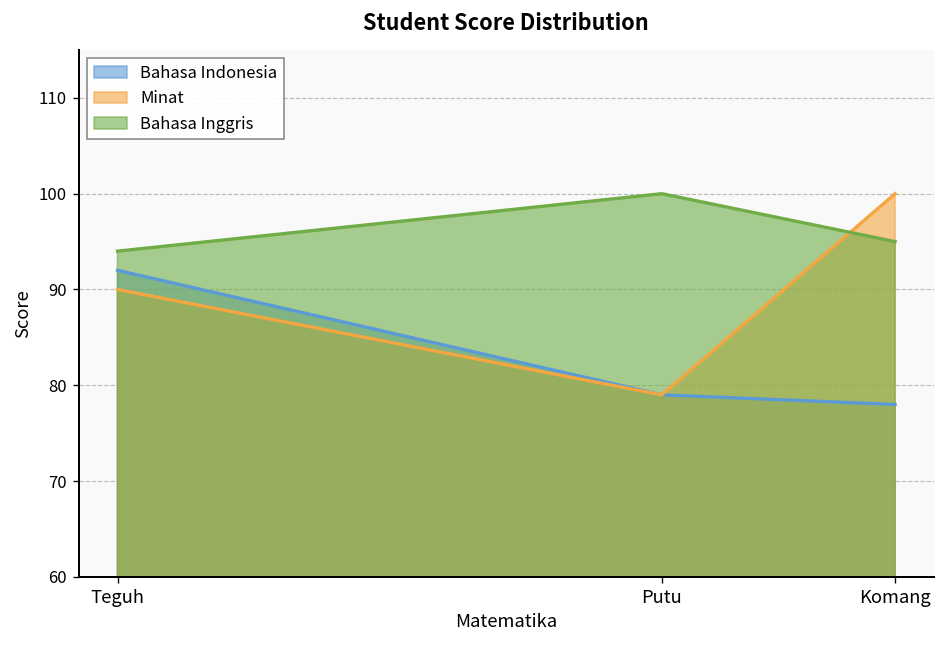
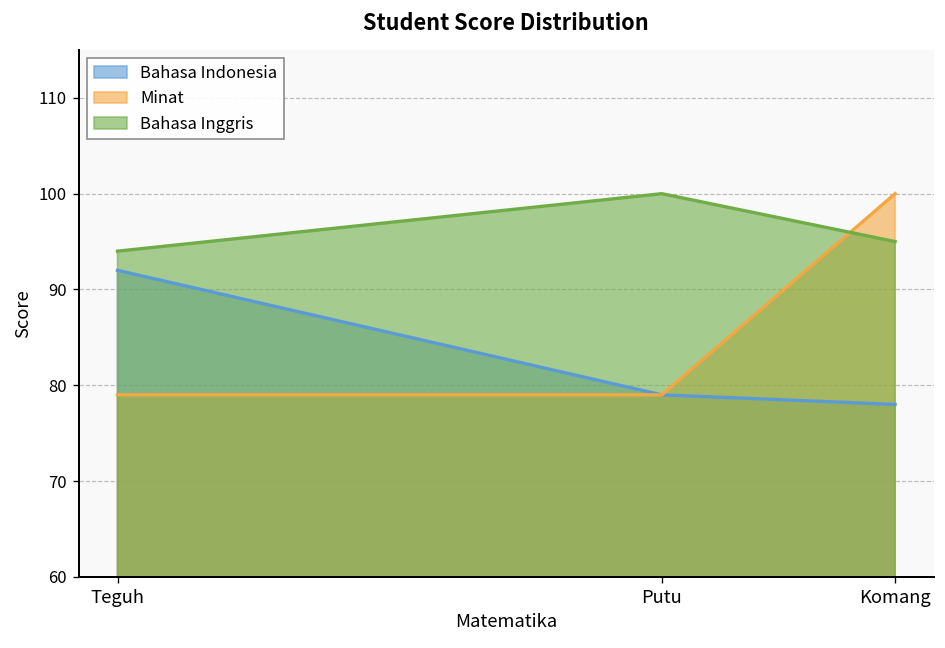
  {
    "Bahasa Indonesia": {
      "Teguh": 92,
      "Komang": 78
    },
    "Minat": {
-     "Teguh": 90,
+     "Teguh": 79,
      "Komang": 100
    },
    "Bahasa Inggris": {
      "Teguh": 94,
      "Putu": 100,
      "Komang": 95
    }
  }
